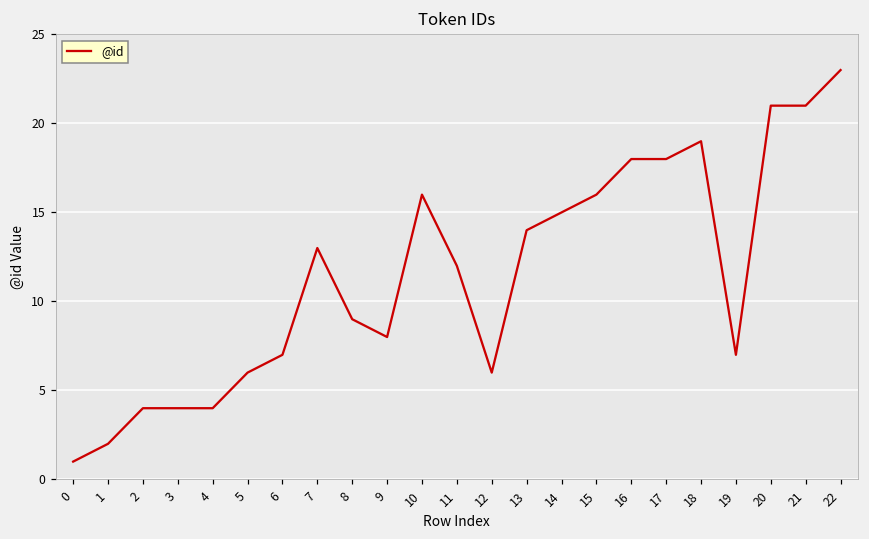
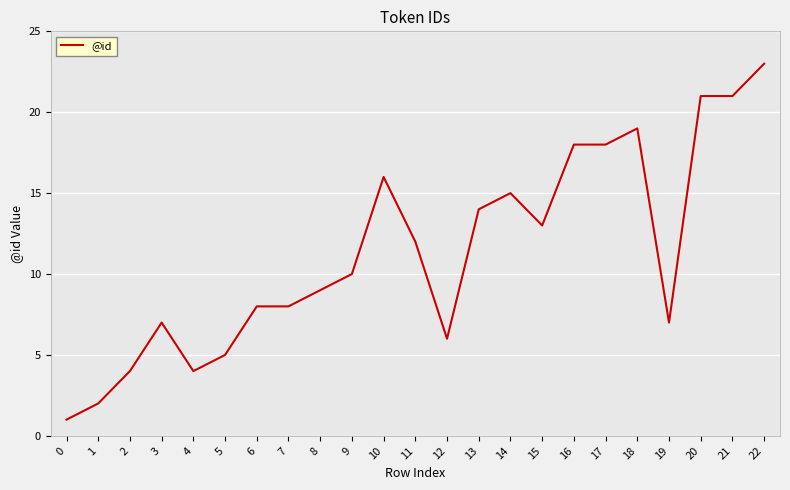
  {
    "0": 1,
    "1": 2,
    "2": 4,
-   "3": 4,
+   "3": 7,
    "4": 4,
-   "5": 6,
-   "6": 7,
-   "7": 13,
+   "5": 5,
+   "6": 8,
+   "7": 8,
    "8": 9,
-   "9": 8,
+   "9": 10,
    "10": 16,
    "11": 12,
    "12": 6,
    "13": 14,
    "14": 15,
-   "15": 16,
+   "15": 13,
    "16": 18,
    "17": 18,
    "18": 19,
    "19": 7,
    "20": 21,
    "21": 21,
    "22": 23
  }
